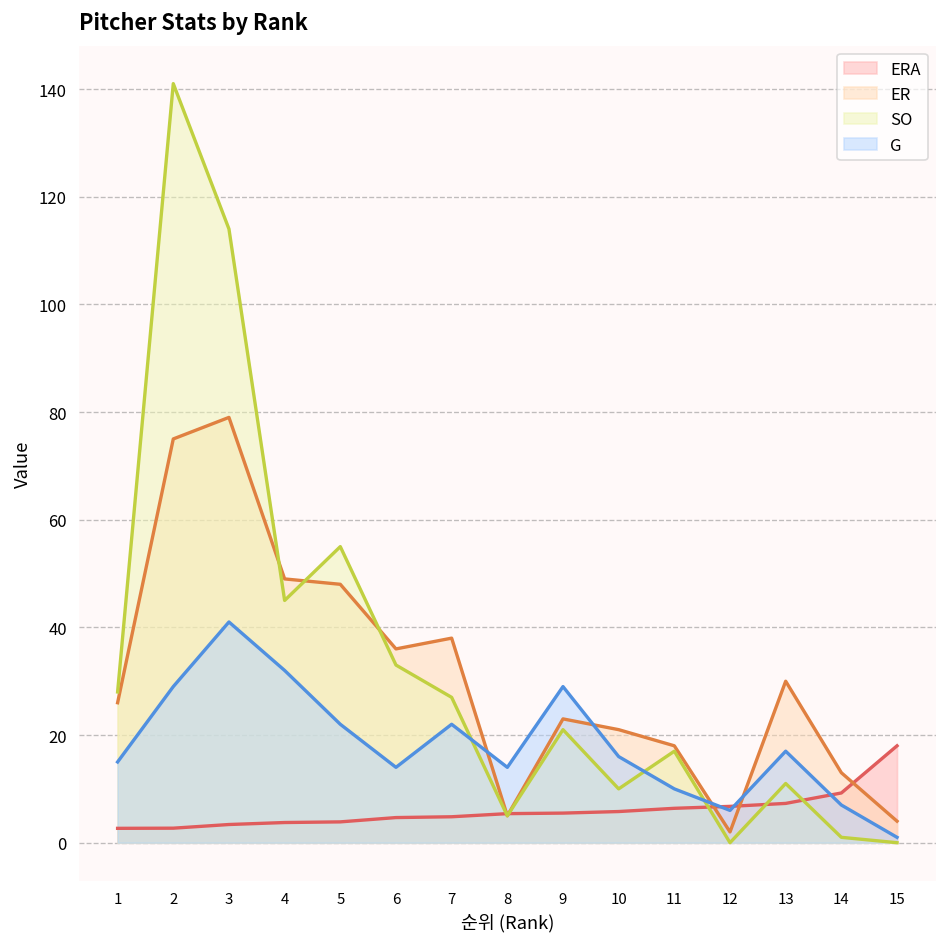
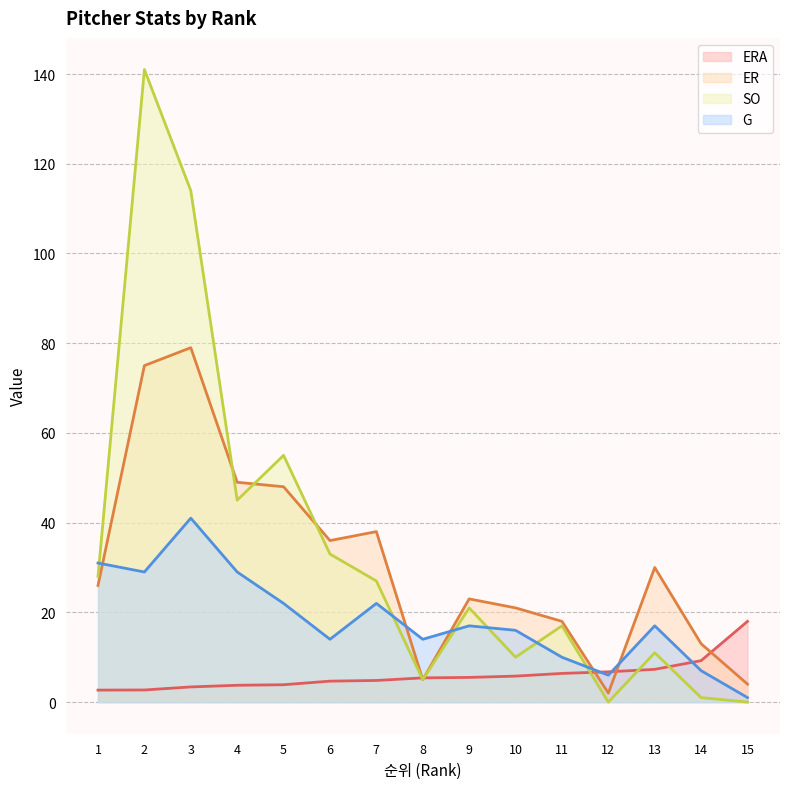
  {
    "G": {
-     "1": 15,
+     "1": 31,
      "2": 29,
      "3": 41,
-     "4": 32,
+     "4": 29,
      "5": 22,
      "6": 14,
      "7": 22,
      "8": 14,
-     "9": 29,
+     "9": 17,
      "10": 16,
      "11": 10,
      "12": 6,
      "13": 17,
      "14": 7,
      "15": 1
    }
  }
